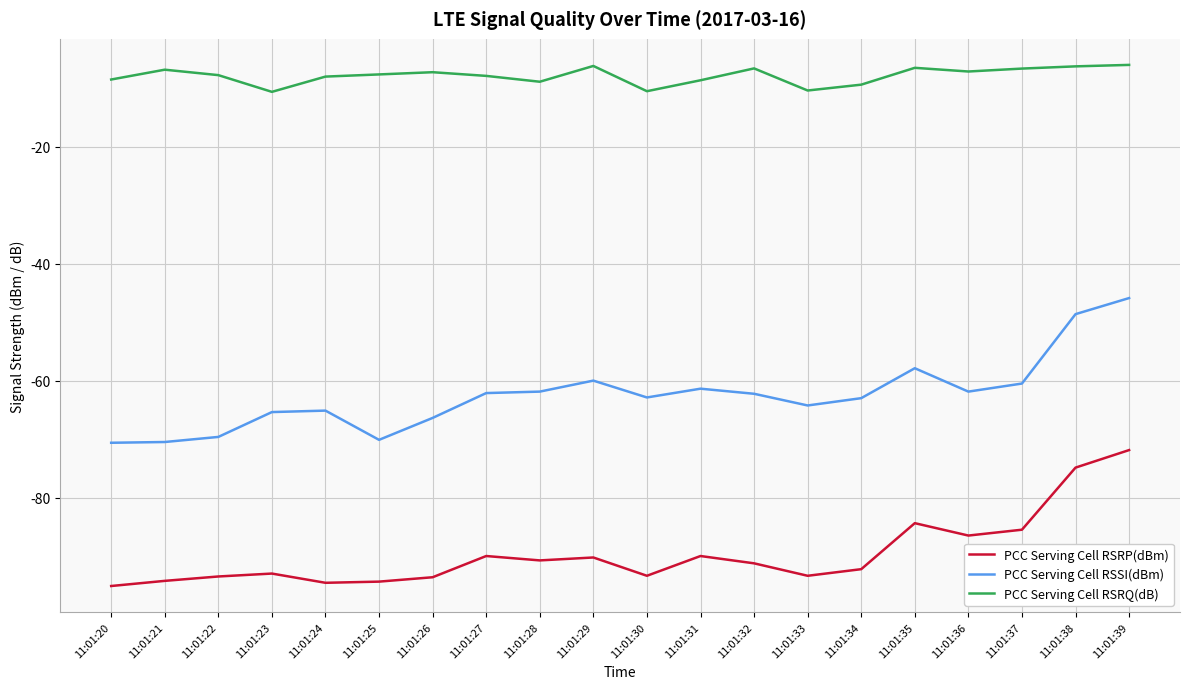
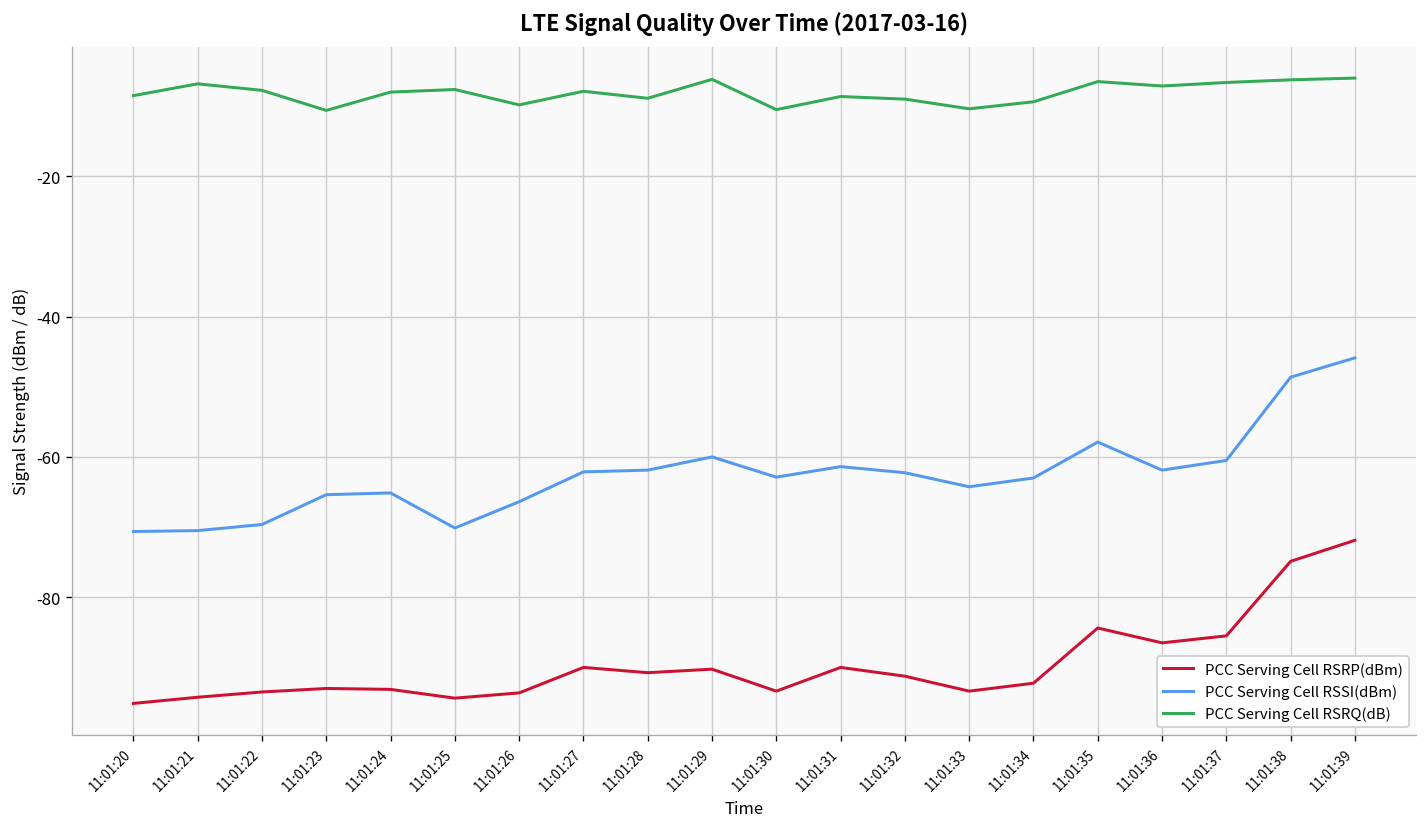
  {
    "PCC Serving Cell RSRP(dBm)": {
      "11:01:20": -95,
      "11:01:21": -94,
      "11:01:22": -94,
      "11:01:23": -93,
-     "11:01:24": -95,
+     "11:01:24": -93,
      "11:01:25": -94,
      "11:01:26": -94,
      "11:01:27": -90,
      "11:01:28": -91,
      "11:01:29": -90,
      "11:01:30": -93,
      "11:01:31": -90,
      "11:01:32": -91,
      "11:01:33": -93,
      "11:01:34": -92,
      "11:01:35": -84,
      "11:01:36": -87,
      "11:01:37": -86,
      "11:01:38": -75,
      "11:01:39": -72
    },
    "PCC Serving Cell RSSI(dBm)": {
      "11:01:20": -71,
      "11:01:21": -71,
      "11:01:22": -70,
      "11:01:23": -65,
      "11:01:24": -65,
      "11:01:25": -70,
      "11:01:26": -66,
      "11:01:27": -62,
      "11:01:28": -62,
      "11:01:29": -60,
      "11:01:30": -63,
      "11:01:31": -61,
      "11:01:32": -62,
      "11:01:33": -64,
      "11:01:34": -63,
      "11:01:35": -58,
      "11:01:36": -62,
      "11:01:37": -61,
      "11:01:38": -49,
      "11:01:39": -46
    },
    "PCC Serving Cell RSRQ(dB)": {
      "11:01:20": -9,
      "11:01:21": -7,
      "11:01:22": -8,
      "11:01:23": -11,
      "11:01:24": -8,
      "11:01:25": -8,
-     "11:01:26": -7,
+     "11:01:26": -10,
      "11:01:27": -8,
      "11:01:28": -9,
      "11:01:29": -6,
      "11:01:30": -11,
      "11:01:31": -9,
-     "11:01:32": -7,
+     "11:01:32": -9,
      "11:01:33": -10,
      "11:01:34": -9,
      "11:01:35": -7,
      "11:01:36": -7,
      "11:01:37": -7,
      "11:01:38": -6,
      "11:01:39": -6
    }
  }
